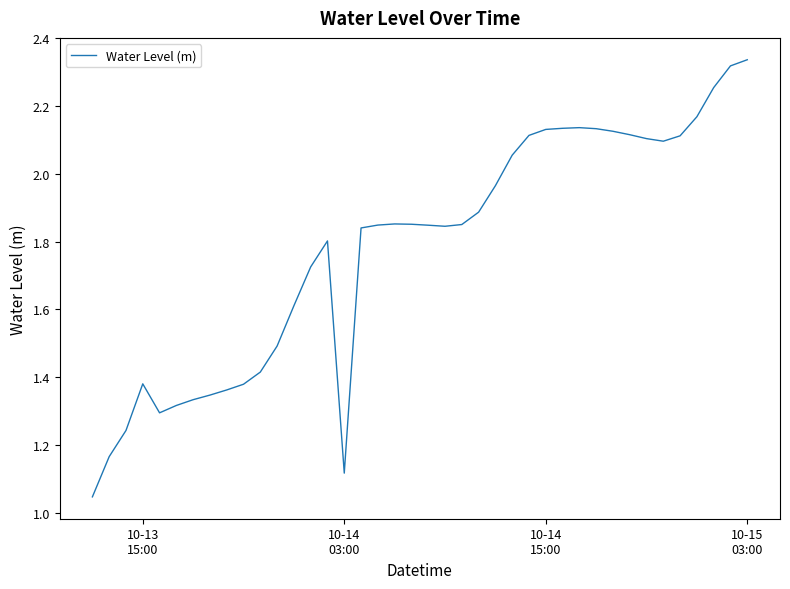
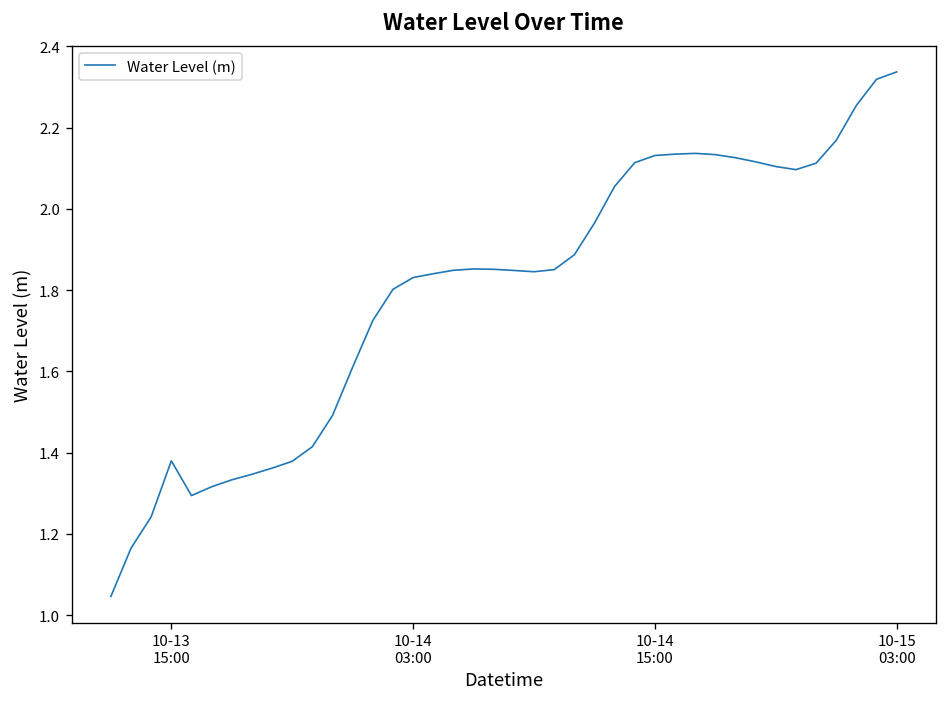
  {
    "10-13 15:00": 1.38,
-   "10-14 03:00": 1.12,
+   "10-14 03:00": 1.83,
    "10-14 15:00": 2.13,
    "10-15 03:00": 2.34
  }
